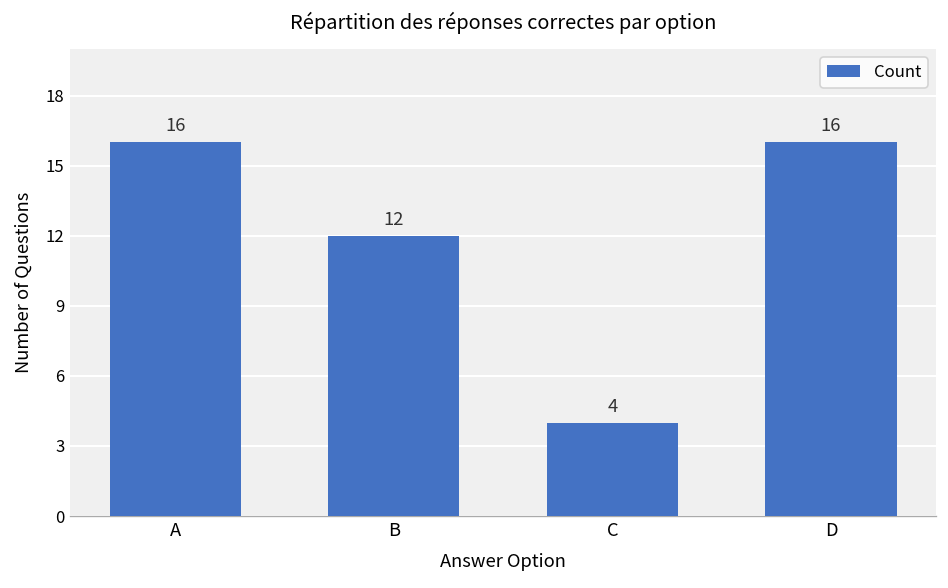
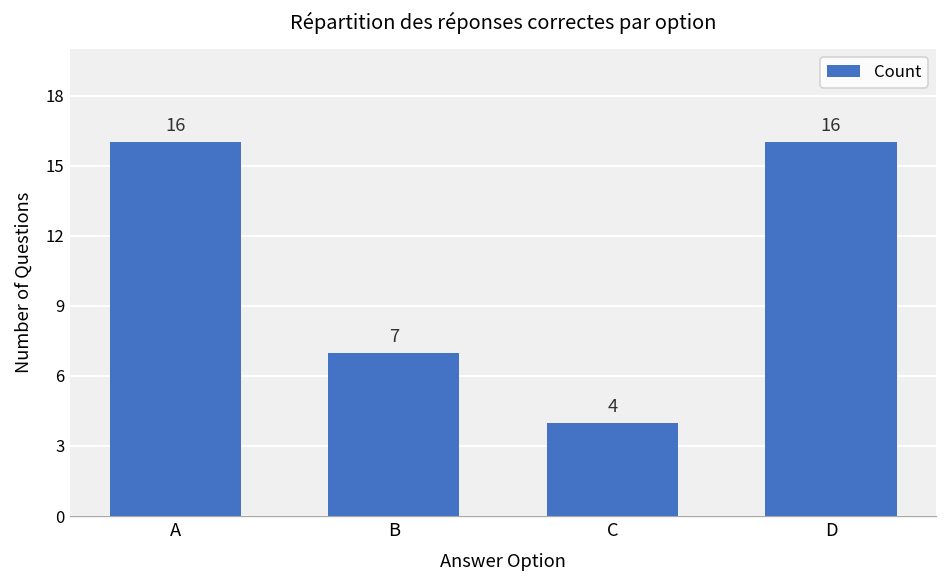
  {
    "A": 16,
-   "B": 12,
+   "B": 7,
    "C": 4,
    "D": 16
  }
